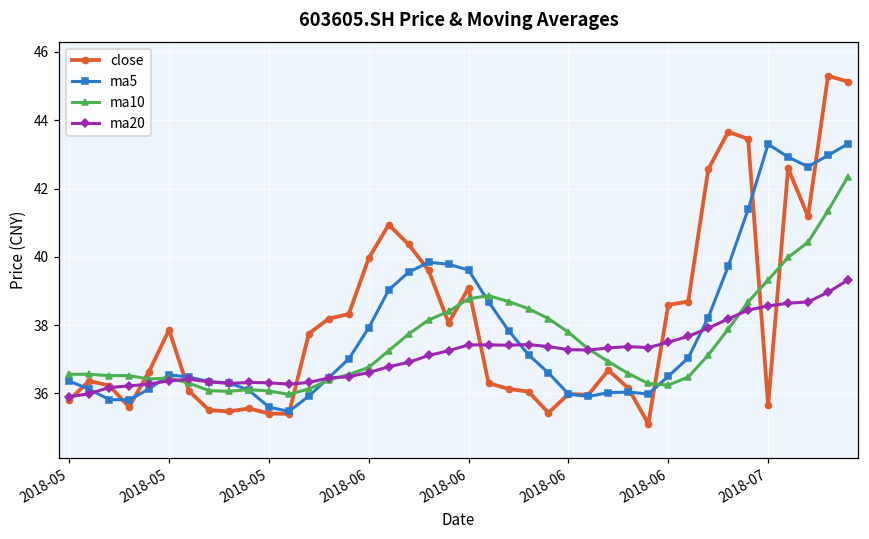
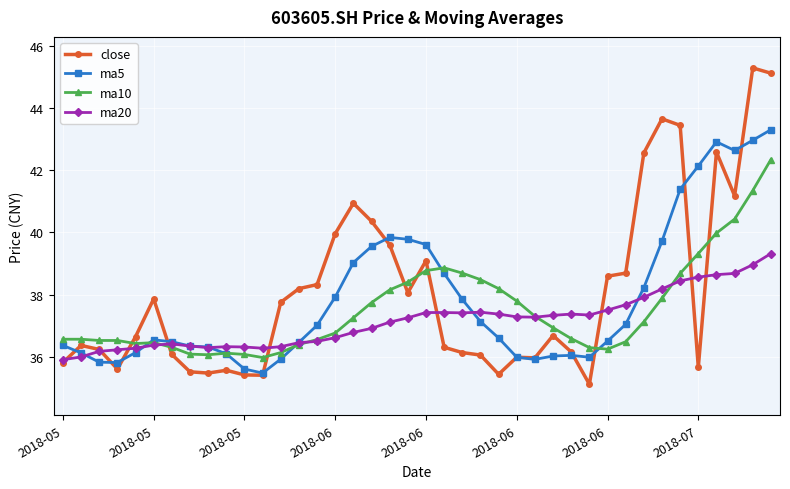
  {
    "close": {
      "2018-07": 35.7
    },
    "ma5": {
-     "2018-07": 43.3
+     "2018-07": 42.1
    },
    "ma10": {
      "2018-07": 39.3
    },
    "ma20": {
      "2018-07": 38.6
    }
  }
